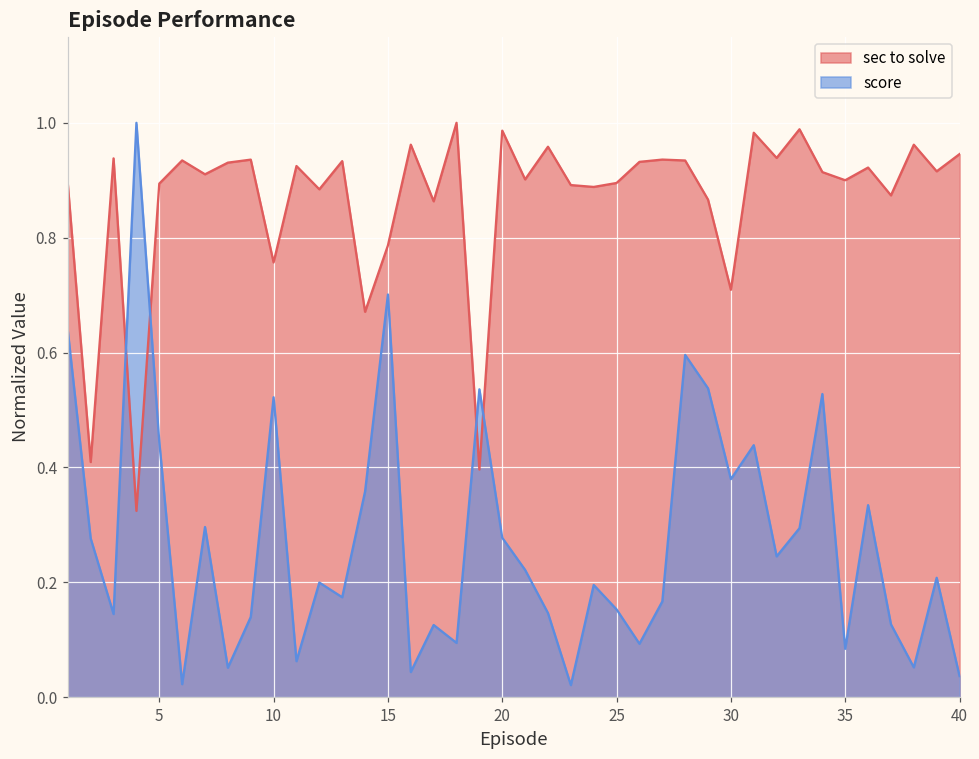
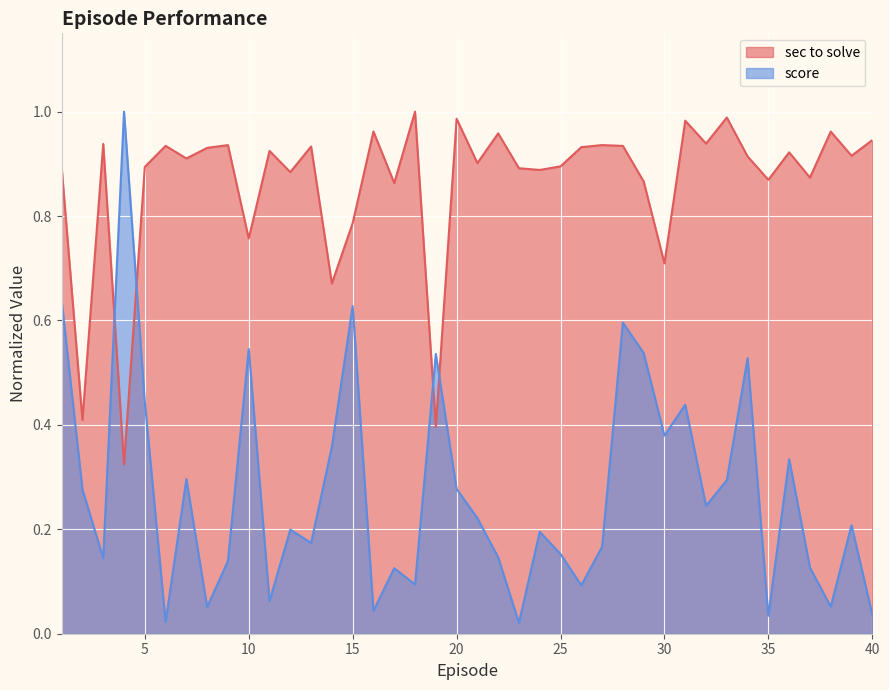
  {
    "sec to solve": {
      "5": 0.89,
      "10": 0.76,
      "15": 0.79,
      "20": 0.99,
      "25": 0.90,
      "30": 0.71,
-     "35": 0.90,
+     "35": 0.87,
      "40": 0.95
    },
    "score": {
      "5": 0.44,
-     "10": 0.52,
-     "15": 0.70,
+     "10": 0.55,
+     "15": 0.63,
      "20": 0.28,
      "25": 0.15,
      "30": 0.38,
-     "35": 0.08,
+     "35": 0.03,
      "40": 0.04
    }
  }
